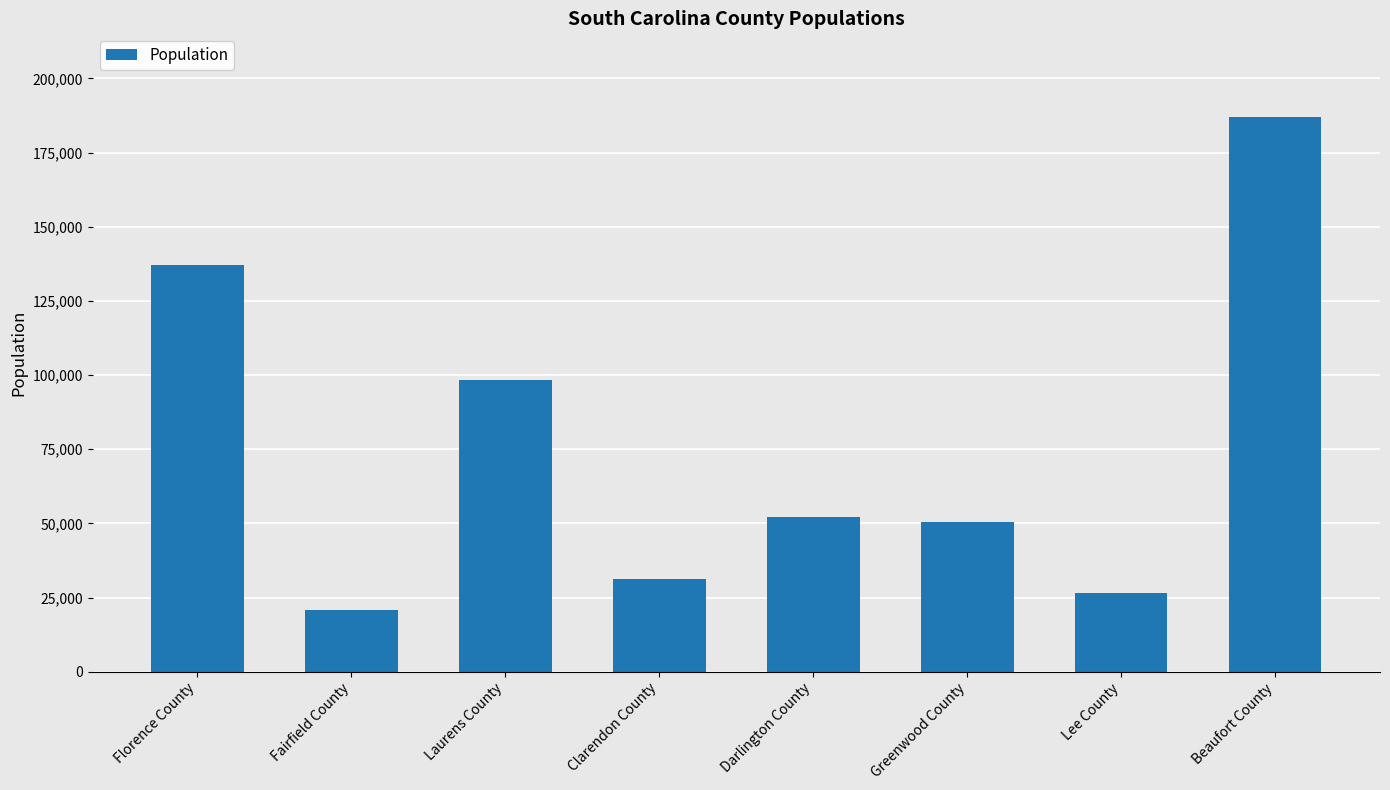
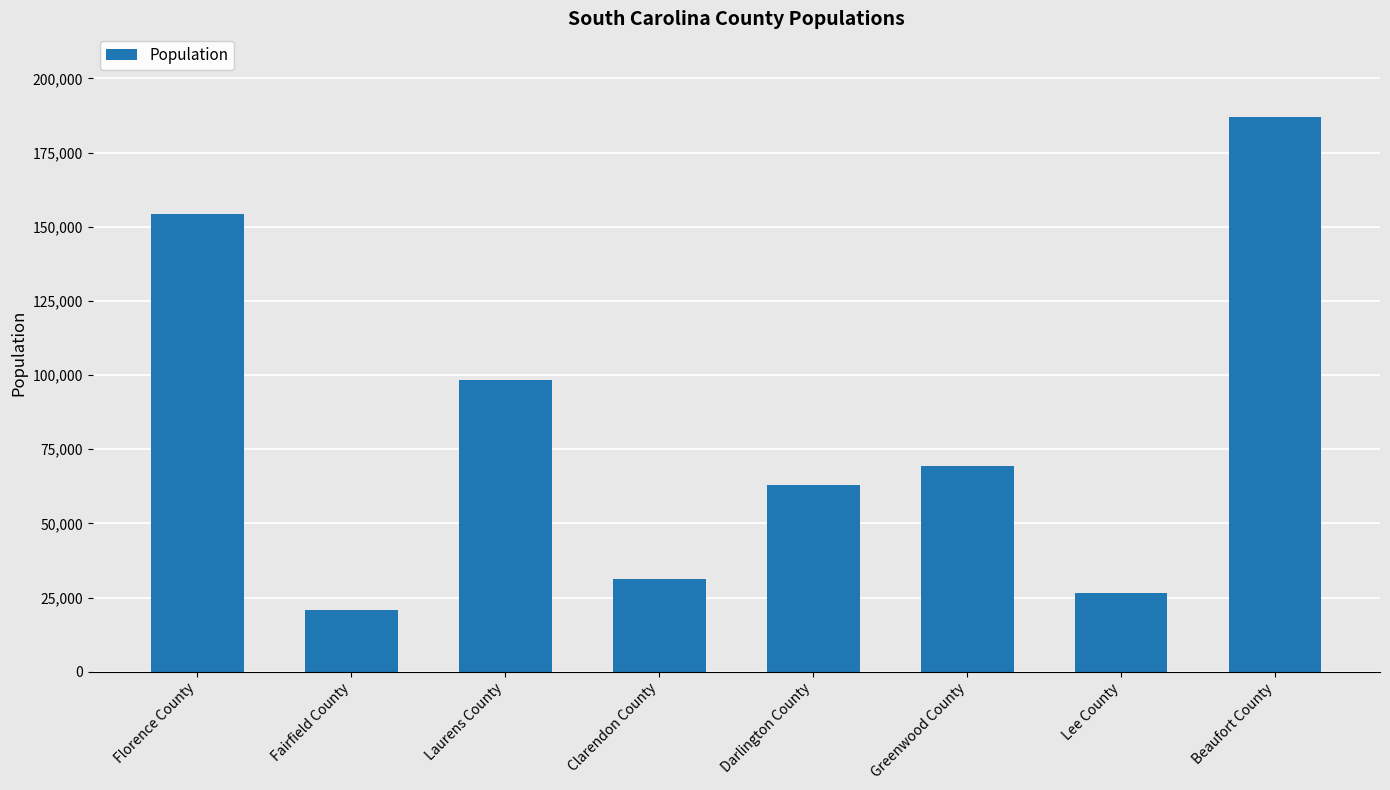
  {
-   "Florence County": "137,000",
+   "Florence County": "154,000",
    "Fairfield County": "21,000",
    "Laurens County": "98,000",
    "Clarendon County": "31,000",
-   "Darlington County": "52,000",
-   "Greenwood County": "50,000",
+   "Darlington County": "63,000",
+   "Greenwood County": "69,000",
    "Lee County": "26,000",
    "Beaufort County": "187,000"
  }
